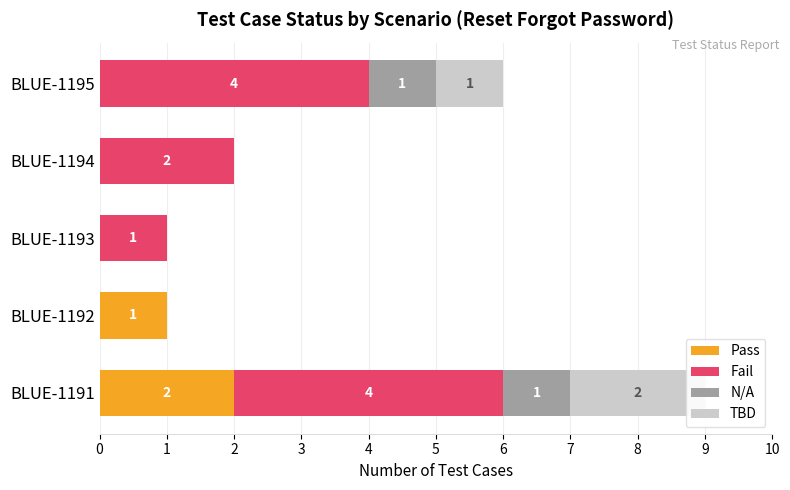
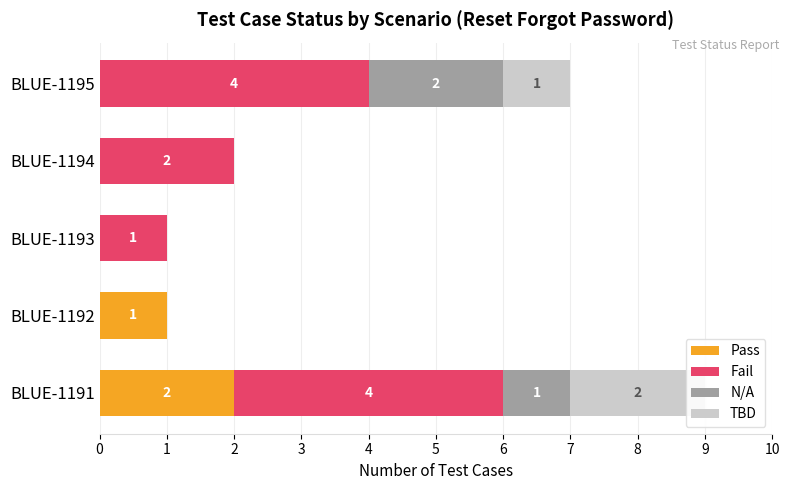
  {
    "Pass": {
      "BLUE-1192": 1,
      "BLUE-1191": 2
    },
    "Fail": {
      "BLUE-1195": 4,
      "BLUE-1194": 2,
      "BLUE-1193": 1,
      "BLUE-1191": 4
    },
    "N/A": {
-     "BLUE-1195": 1,
+     "BLUE-1195": 2,
      "BLUE-1191": 1
    },
    "TBD": {
      "BLUE-1195": 1
    }
  }
